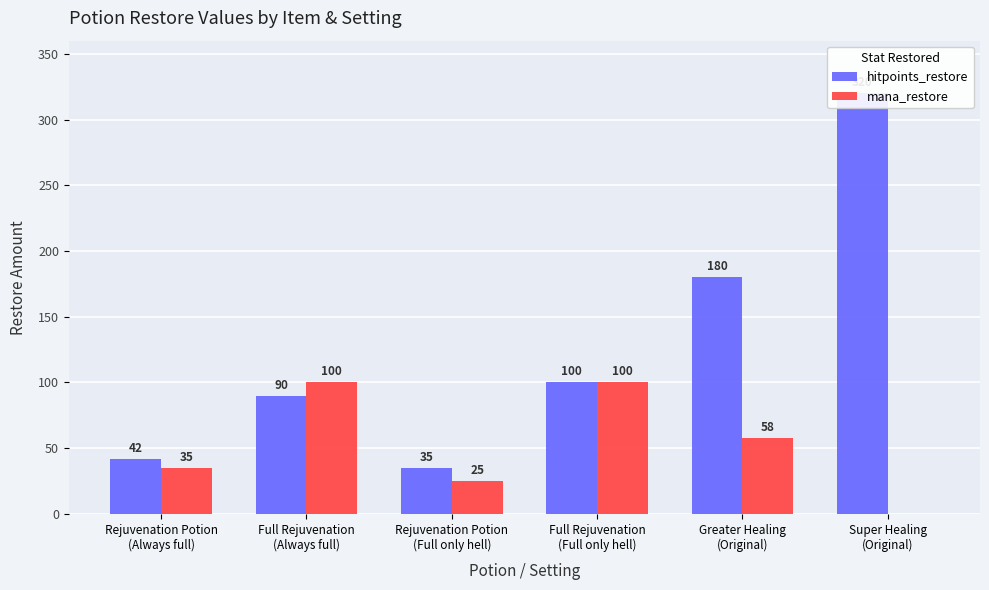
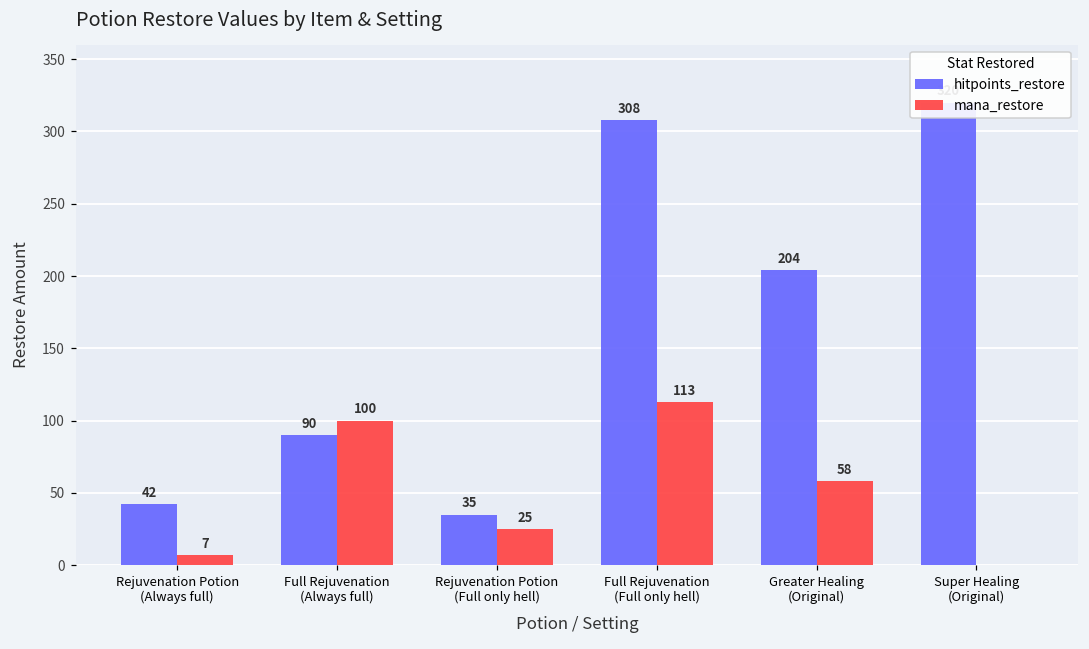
  {
    "hitpoints_restore": {
      "Rejuvenation Potion (Always full)": 42,
      "Full Rejuvenation (Always full)": 90,
      "Rejuvenation Potion (Full only hell)": 35,
-     "Full Rejuvenation (Full only hell)": 100,
-     "Greater Healing (Original)": 180
+     "Full Rejuvenation (Full only hell)": 308,
+     "Greater Healing (Original)": 204
    },
    "mana_restore": {
-     "Rejuvenation Potion (Always full)": 35,
+     "Rejuvenation Potion (Always full)": 7,
      "Full Rejuvenation (Always full)": 100,
      "Rejuvenation Potion (Full only hell)": 25,
-     "Full Rejuvenation (Full only hell)": 100,
+     "Full Rejuvenation (Full only hell)": 113,
      "Greater Healing (Original)": 58
    }
  }
